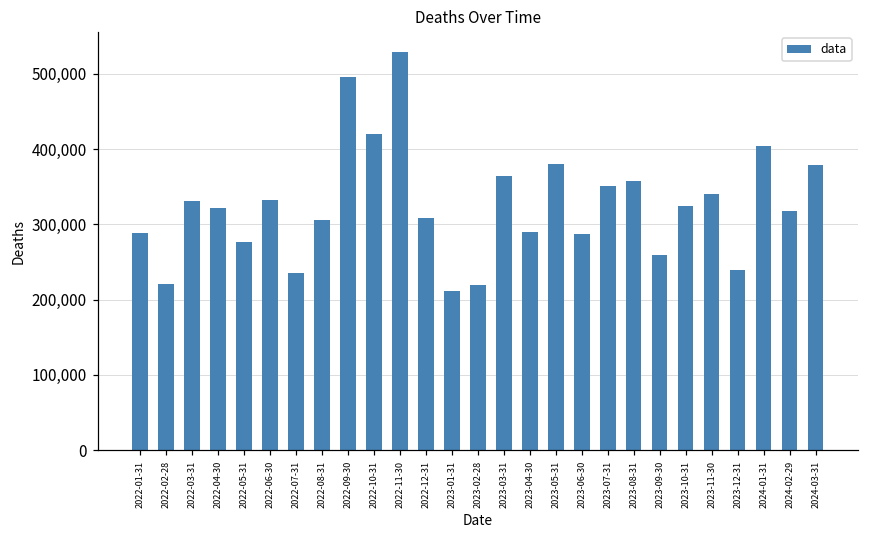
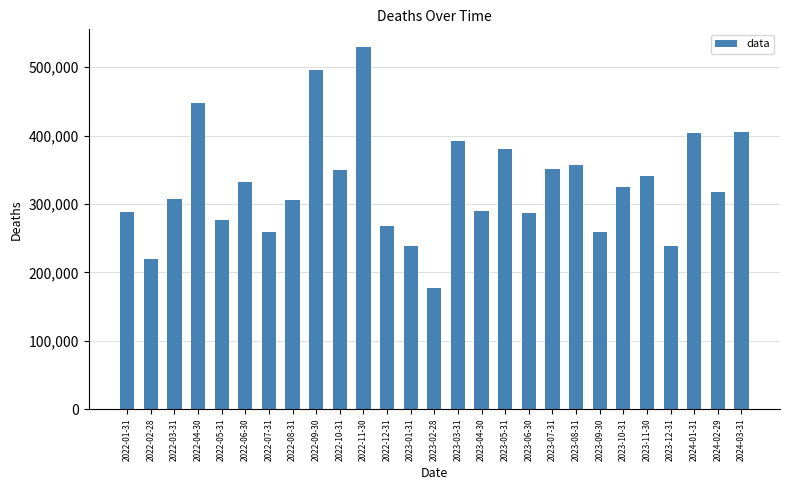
  {
    "2022-01-31": "290,000",
    "2022-02-28": "220,000",
-   "2022-03-31": "330,000",
-   "2022-04-30": "320,000",
+   "2022-03-31": "310,000",
+   "2022-04-30": "450,000",
    "2022-05-31": "280,000",
    "2022-06-30": "330,000",
-   "2022-07-31": "240,000",
+   "2022-07-31": "260,000",
    "2022-08-31": "310,000",
    "2022-09-30": "500,000",
-   "2022-10-31": "420,000",
+   "2022-10-31": "350,000",
    "2022-11-30": "530,000",
-   "2022-12-31": "310,000",
-   "2023-01-31": "210,000",
-   "2023-02-28": "220,000",
-   "2023-03-31": "360,000",
+   "2022-12-31": "270,000",
+   "2023-01-31": "240,000",
+   "2023-02-28": "180,000",
+   "2023-03-31": "390,000",
    "2023-04-30": "290,000",
    "2023-05-31": "380,000",
    "2023-06-30": "290,000",
    "2023-07-31": "350,000",
    "2023-08-31": "360,000",
    "2023-09-30": "260,000",
    "2023-10-31": "320,000",
    "2023-11-30": "340,000",
    "2023-12-31": "240,000",
    "2024-01-31": "400,000",
    "2024-02-29": "320,000",
-   "2024-03-31": "380,000"
+   "2024-03-31": "400,000"
  }
